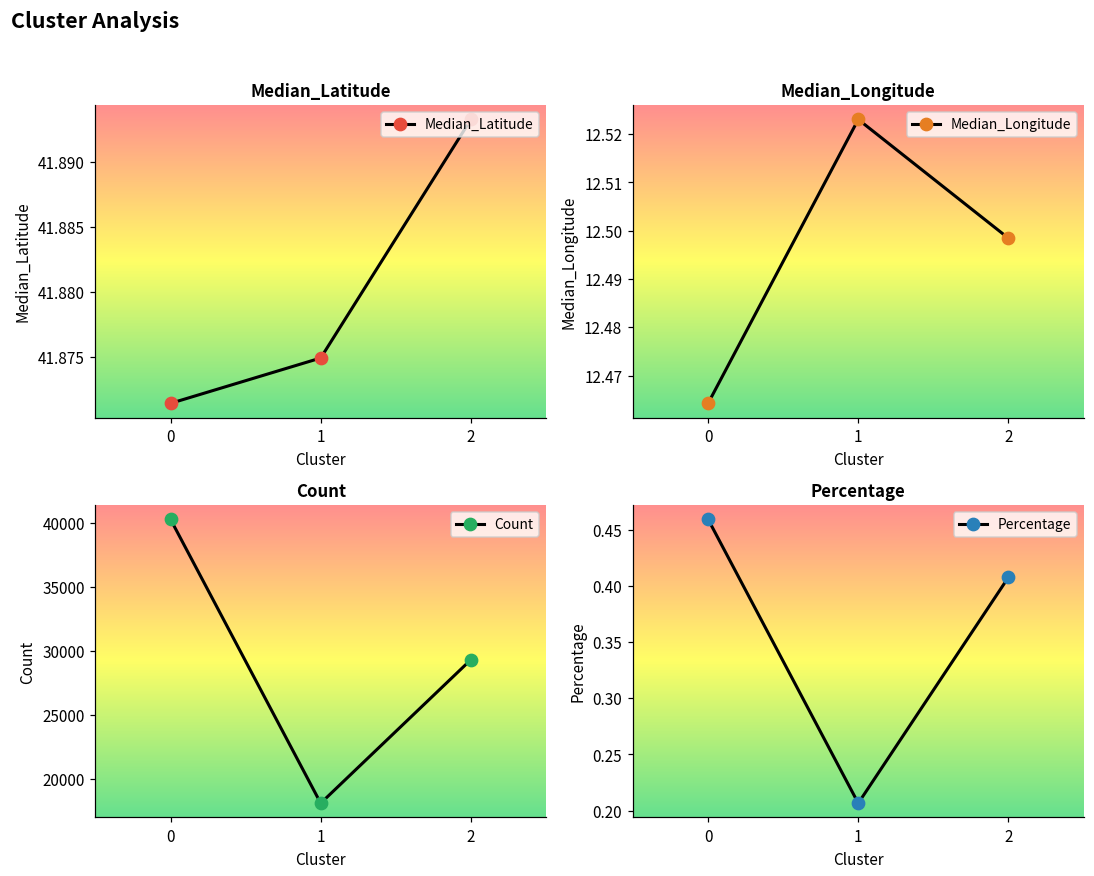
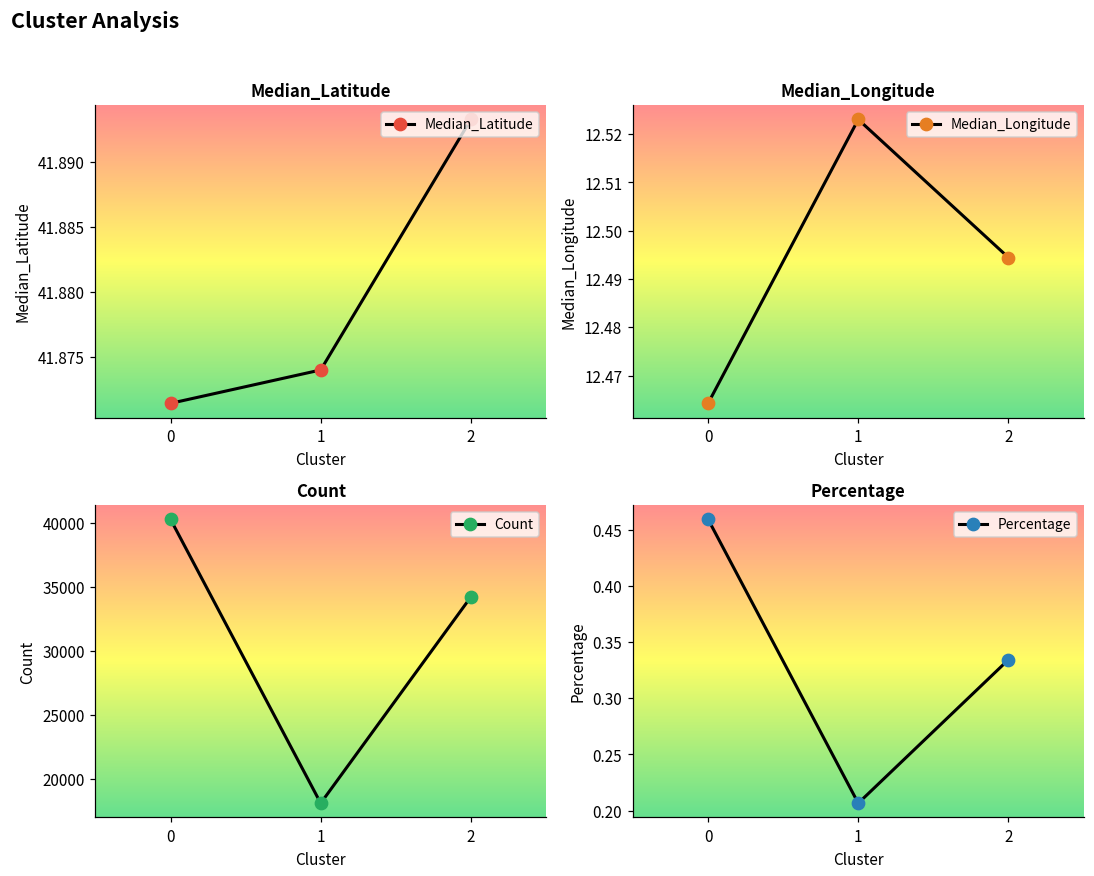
  {
    "Median_Latitude": {
      "0": 41.8714,
-     "1": 41.8749
+     "1": 41.8740
    },
    "Median_Longitude": {
      "0": 12.464,
      "1": 12.523,
-     "2": 12.498
+     "2": 12.494
    },
    "Count": {
      "0": 40300,
      "1": 18100,
-     "2": 29300
+     "2": 34200
    },
    "Percentage": {
      "0": 0.459,
      "1": 0.207,
-     "2": 0.408
+     "2": 0.334
    }
  }
